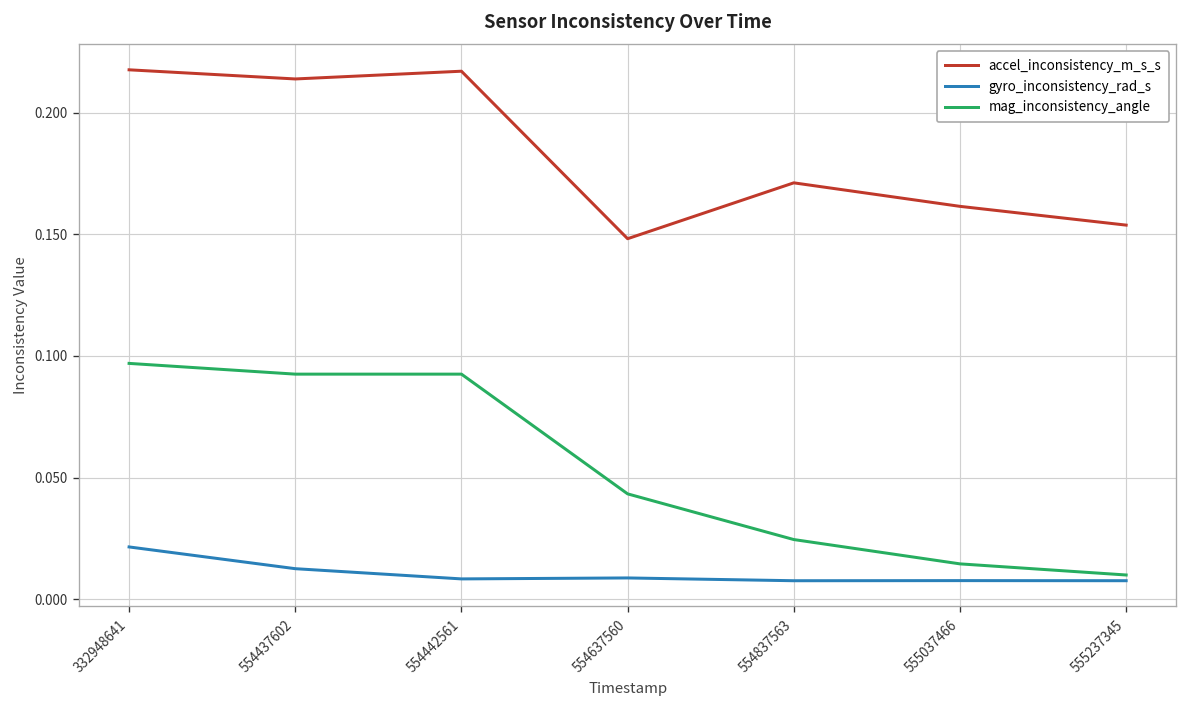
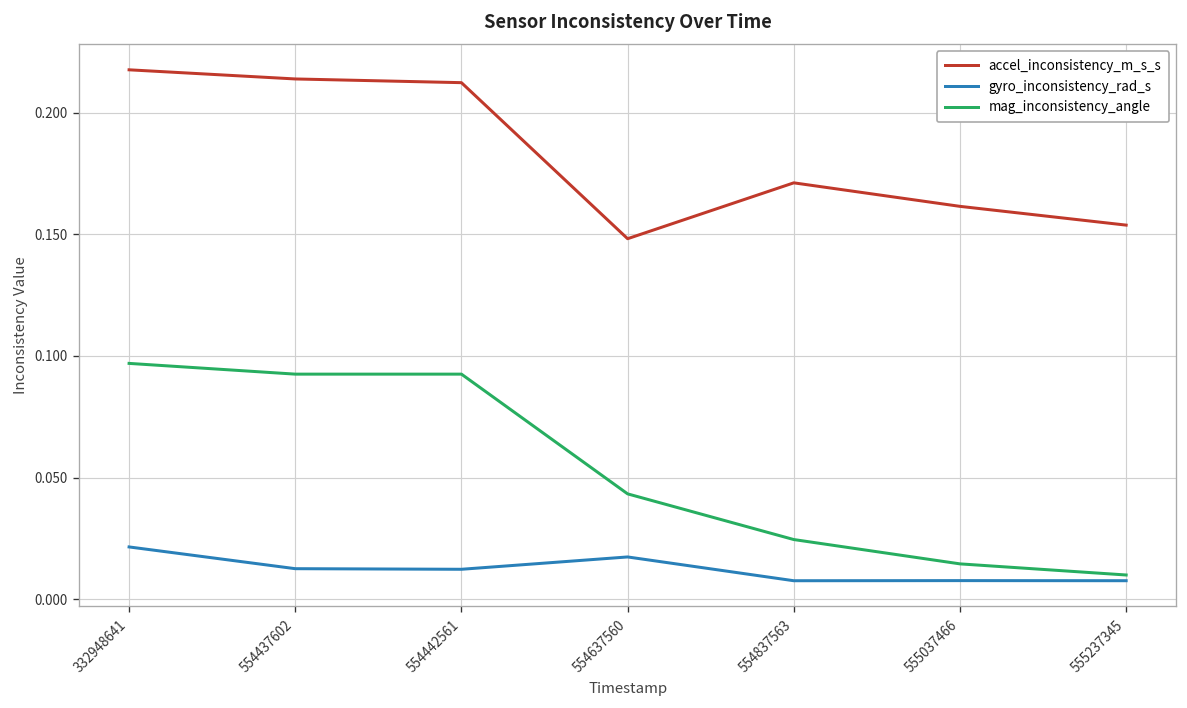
  {
    "accel_inconsistency_m_s_s": {
      "332948641": 0.218,
      "554437602": 0.214,
-     "554442561": 0.217,
+     "554442561": 0.212,
      "554637560": 0.148,
      "554837563": 0.171,
      "555037466": 0.161,
      "555237345": 0.154
    },
    "gyro_inconsistency_rad_s": {
      "332948641": 0.021,
      "554437602": 0.013,
-     "554442561": 0.008,
-     "554637560": 0.009,
+     "554442561": 0.012,
+     "554637560": 0.017,
      "554837563": 0.008,
      "555037466": 0.008,
      "555237345": 0.008
    },
    "mag_inconsistency_angle": {
      "332948641": 0.097,
      "554437602": 0.093,
      "554442561": 0.093,
      "554637560": 0.043,
      "554837563": 0.025,
      "555037466": 0.015,
      "555237345": 0.010
    }
  }
